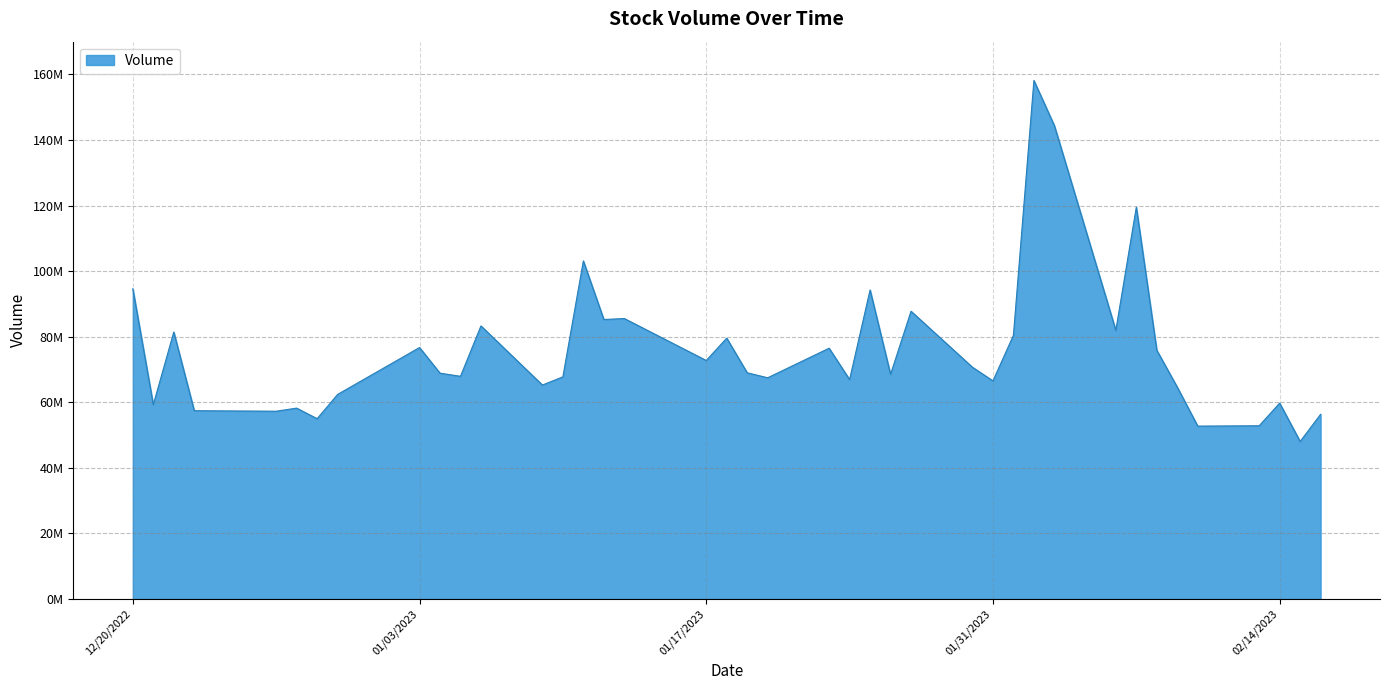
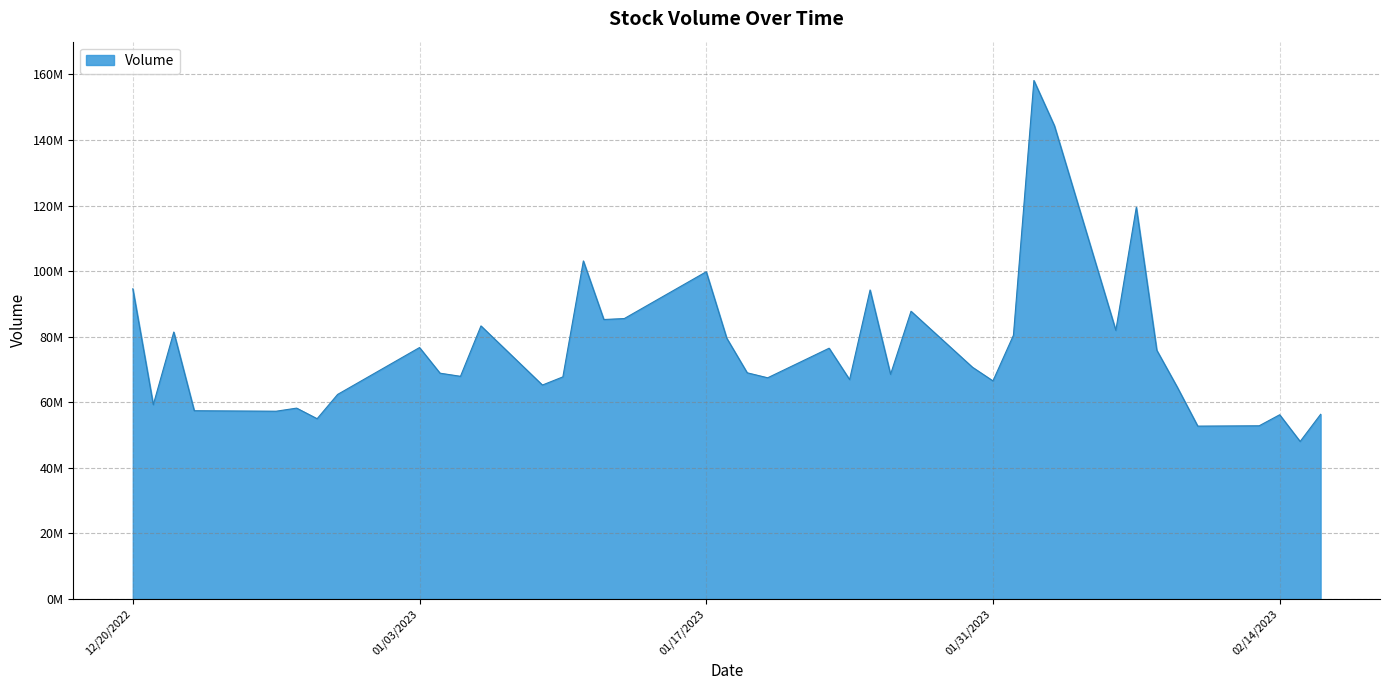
  {
    "12/20/2022": 95000000,
    "01/03/2023": 77000000,
-   "01/17/2023": 73000000,
+   "01/17/2023": 100000000,
    "01/31/2023": 67000000,
-   "02/14/2023": 60000000
+   "02/14/2023": 56000000
  }
